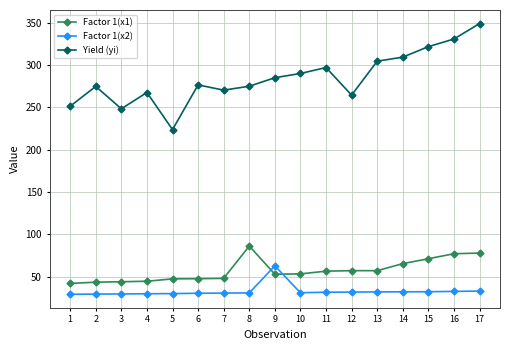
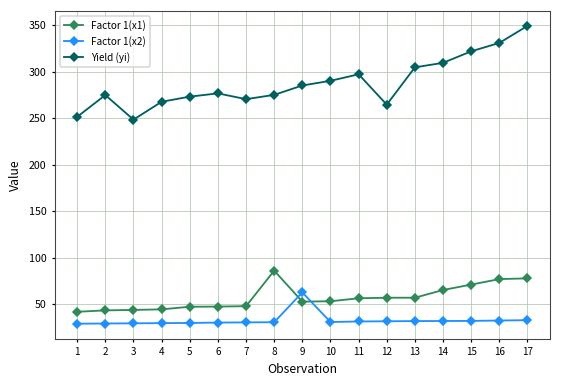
  {
    "Factor 1(x1)": {
      "1": 40,
      "2": 40,
      "3": 40,
      "4": 40,
      "5": 50,
      "6": 50,
      "7": 50,
      "8": 90,
      "9": 50,
      "10": 50,
      "11": 60,
      "12": 60,
      "13": 60,
      "14": 70,
      "15": 70,
      "16": 80,
      "17": 80
    },
    "Factor 1(x2)": {
      "1": 30,
      "2": 30,
      "3": 30,
      "4": 30,
      "5": 30,
      "6": 30,
      "7": 30,
      "8": 30,
      "9": 60,
      "10": 30,
      "11": 30,
      "12": 30,
      "13": 30,
      "14": 30,
      "15": 30,
      "16": 30,
      "17": 30
    },
    "Yield (yi)": {
      "1": 250,
      "2": 270,
      "3": 250,
      "4": 270,
-     "5": 220,
+     "5": 270,
      "6": 280,
      "7": 270,
      "8": 270,
      "9": 290,
      "10": 290,
      "11": 300,
      "12": 260,
      "13": 300,
      "14": 310,
      "15": 320,
      "16": 330,
      "17": 350
    }
  }
